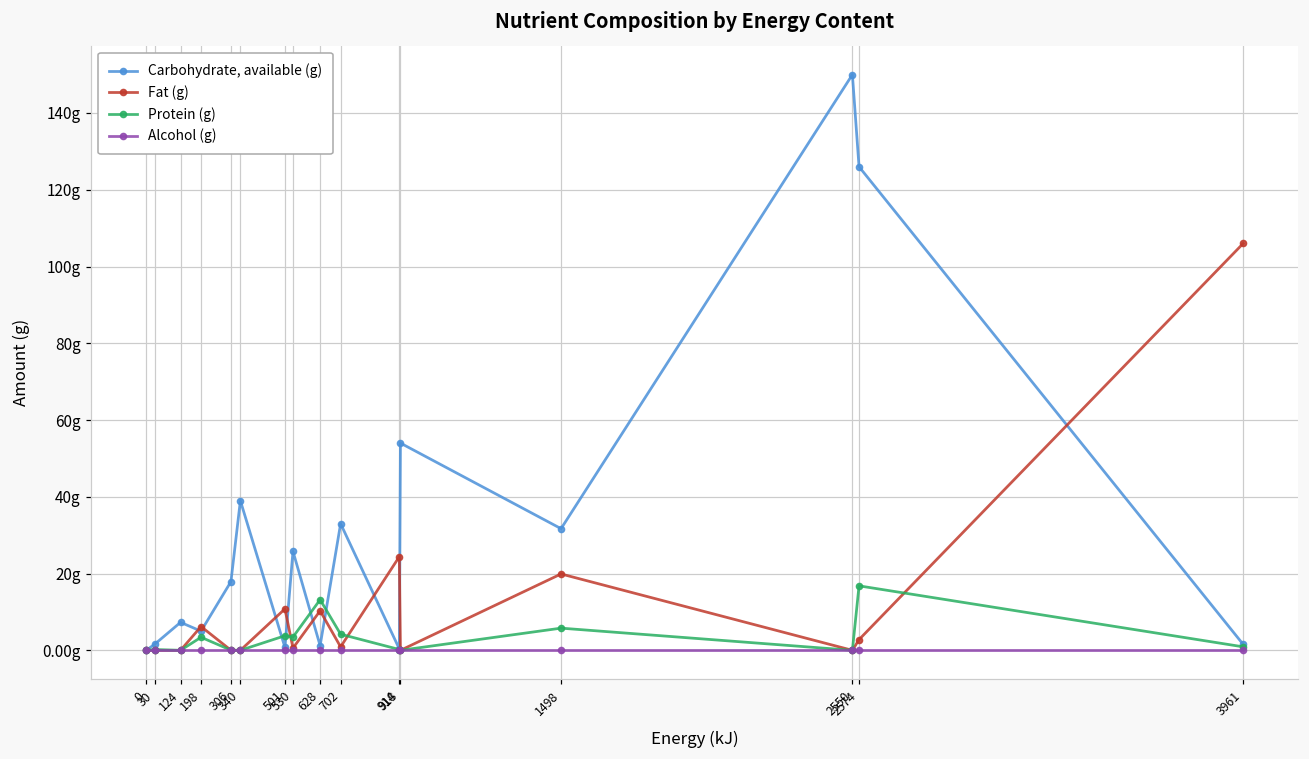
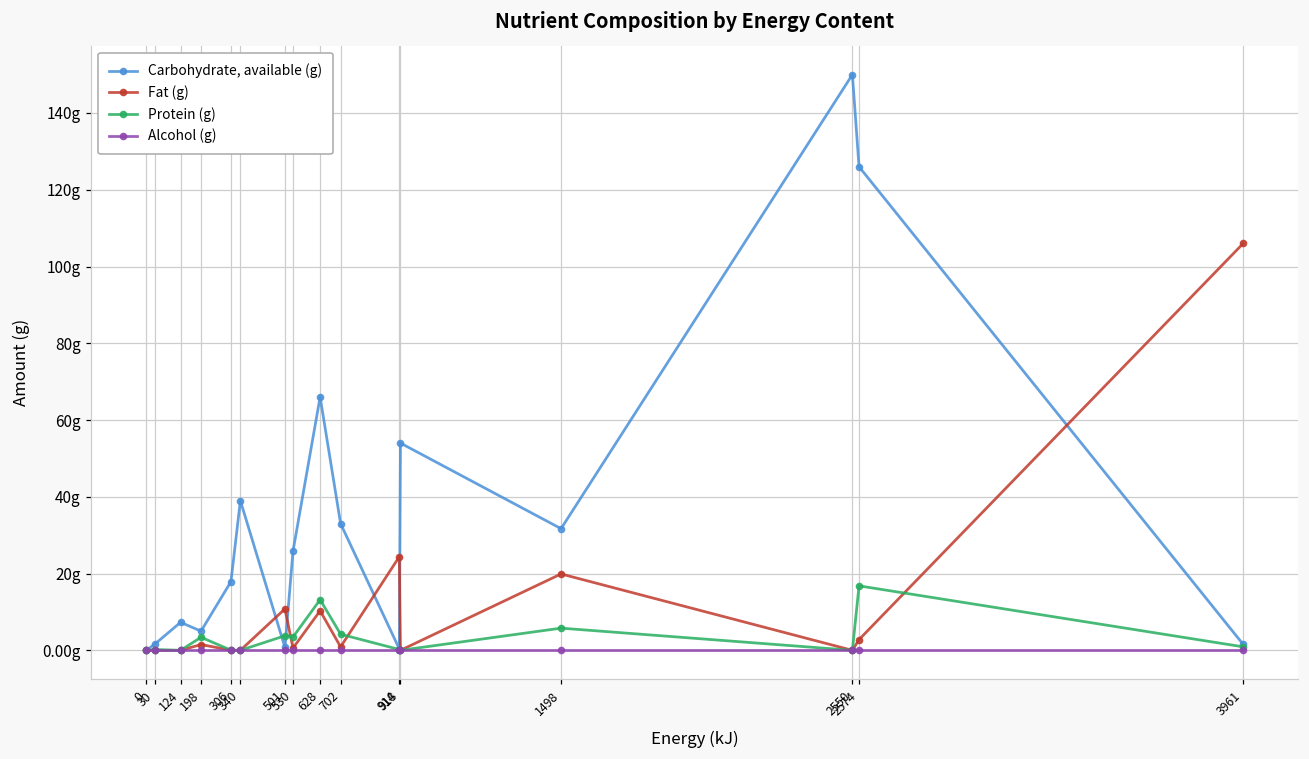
  {
    "Carbohydrate, available (g)": {
      "30": "2g",
      "124": "7g",
      "198": "5g",
      "306": "18g",
      "340": "39g",
      "501": "1g",
      "530": "26g",
-     "628": "1g",
+     "628": "66g",
      "702": "33g",
      "918": "54g",
      "1498": "32g",
      "2550": "150g",
      "2574": "126g"
    },
    "Fat (g)": {
-     "198": "6g",
+     "198": "2g",
      "501": "11g",
      "628": "10g",
      "702": "1g",
      "914": "24g",
      "1498": "20g",
      "2574": "3g",
      "3961": "106g"
    },
    "Protein (g)": {
      "198": "3g",
      "501": "4g",
      "530": "3g",
      "628": "13g",
      "702": "4g",
      "1498": "6g",
      "2574": "17g"
    },
    "Alcohol (g)": {
      "198": "0g",
      "501": "0g",
      "628": "0g",
      "702": "0g",
      "1498": "0g",
      "2574": "0g",
      "3961": "0g"
    }
  }
